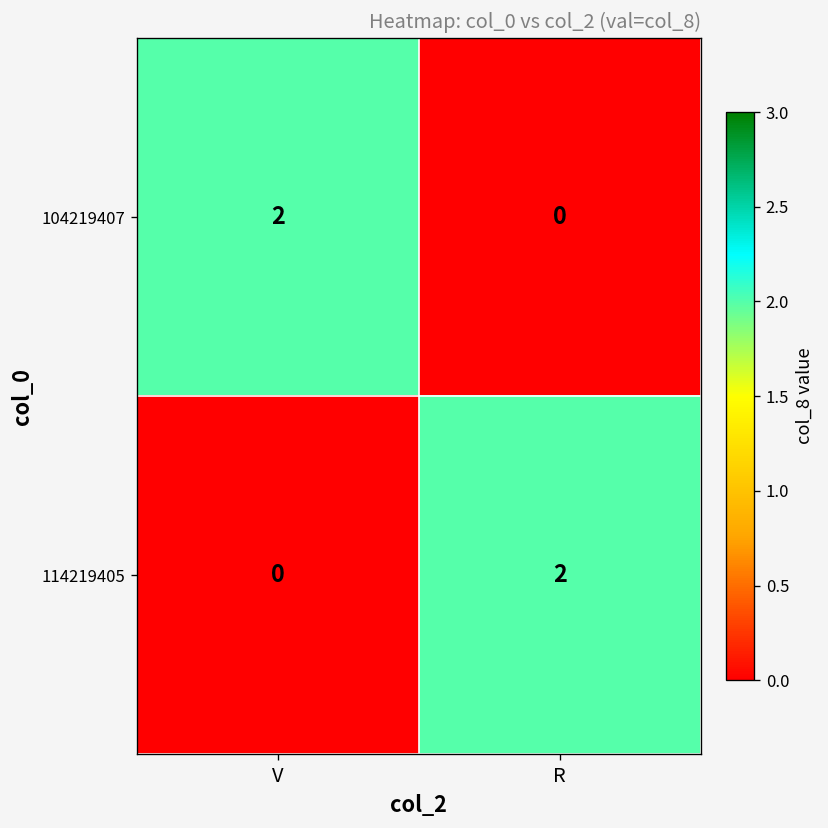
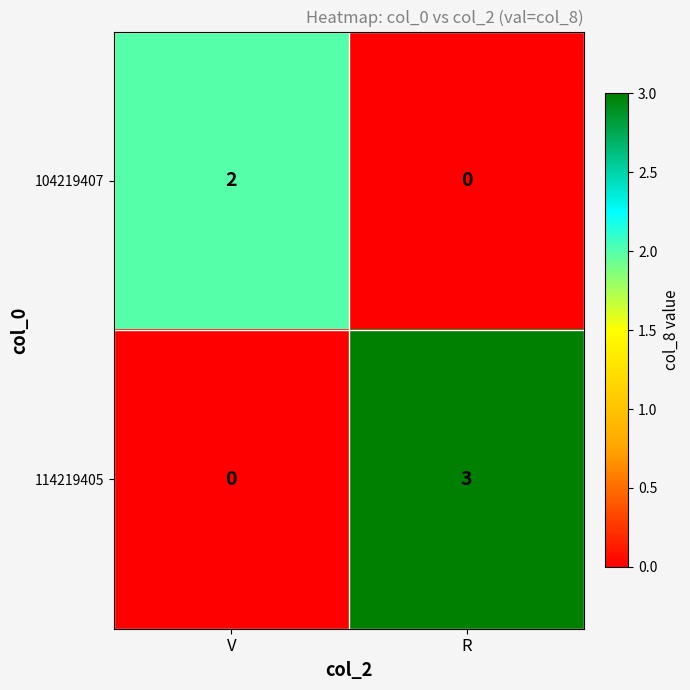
  {
    "104219407": {
      "V": 2,
      "R": 0
    },
    "114219405": {
      "V": 0,
-     "R": 2
+     "R": 3
    }
  }
